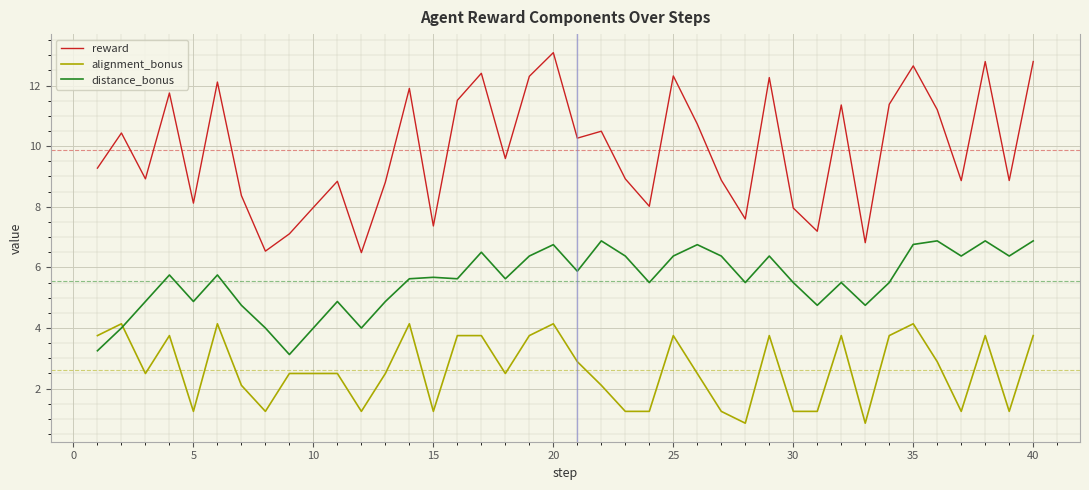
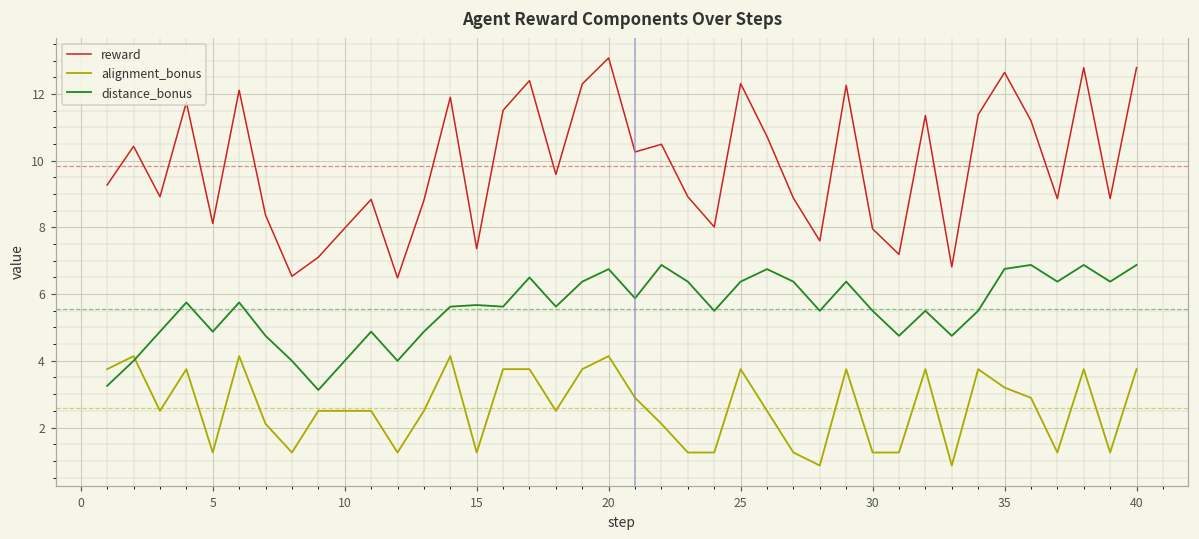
  {
    "reward": {
      "5": 8.1,
      "10": 8.0,
      "15": 7.4,
      "20": 13.1,
      "25": 12.3,
      "30": 8.0,
      "35": 12.6,
      "40": 12.8
    },
    "alignment_bonus": {
      "5": 1.3,
      "10": 2.5,
      "15": 1.3,
      "20": 4.1,
      "25": 3.8,
      "30": 1.3,
-     "35": 4.1,
+     "35": 3.2,
      "40": 3.8
    },
    "distance_bonus": {
      "5": 4.9,
      "10": 4.0,
      "15": 5.7,
      "20": 6.8,
      "25": 6.4,
      "30": 5.5,
      "35": 6.8,
      "40": 6.9
    }
  }
